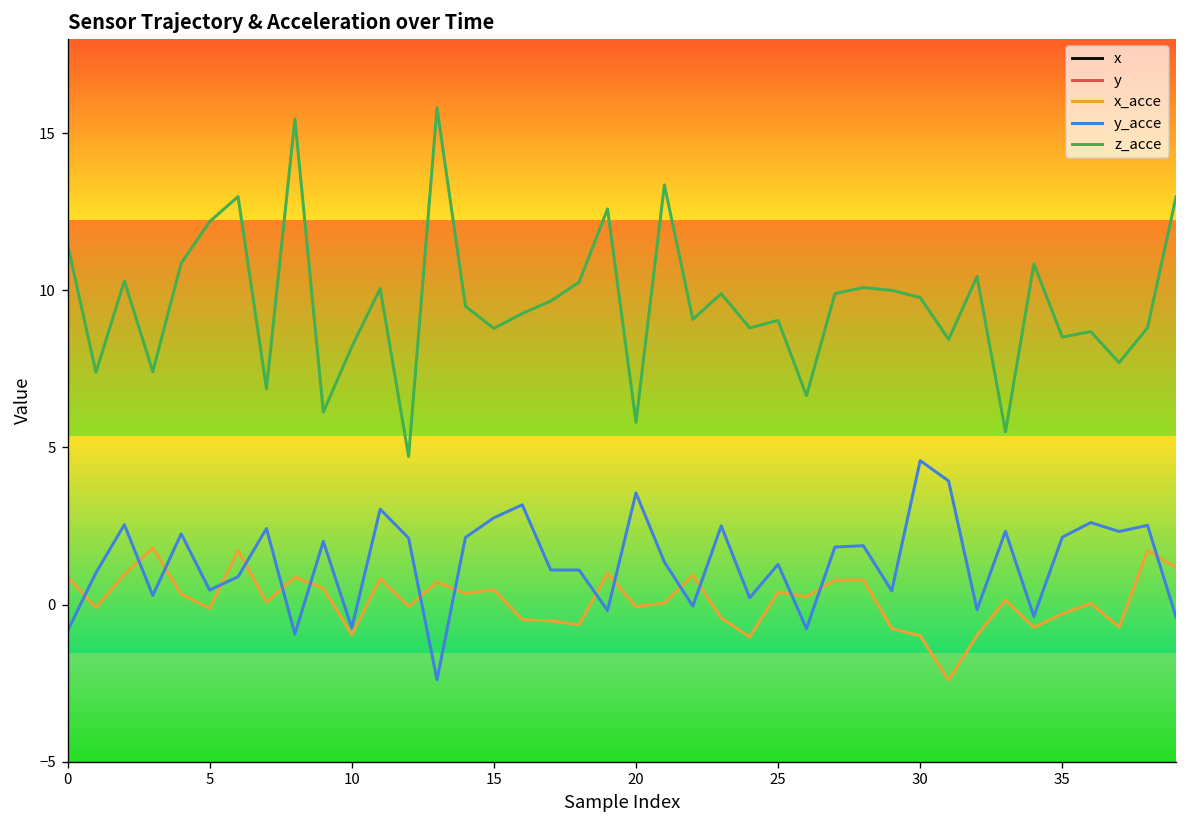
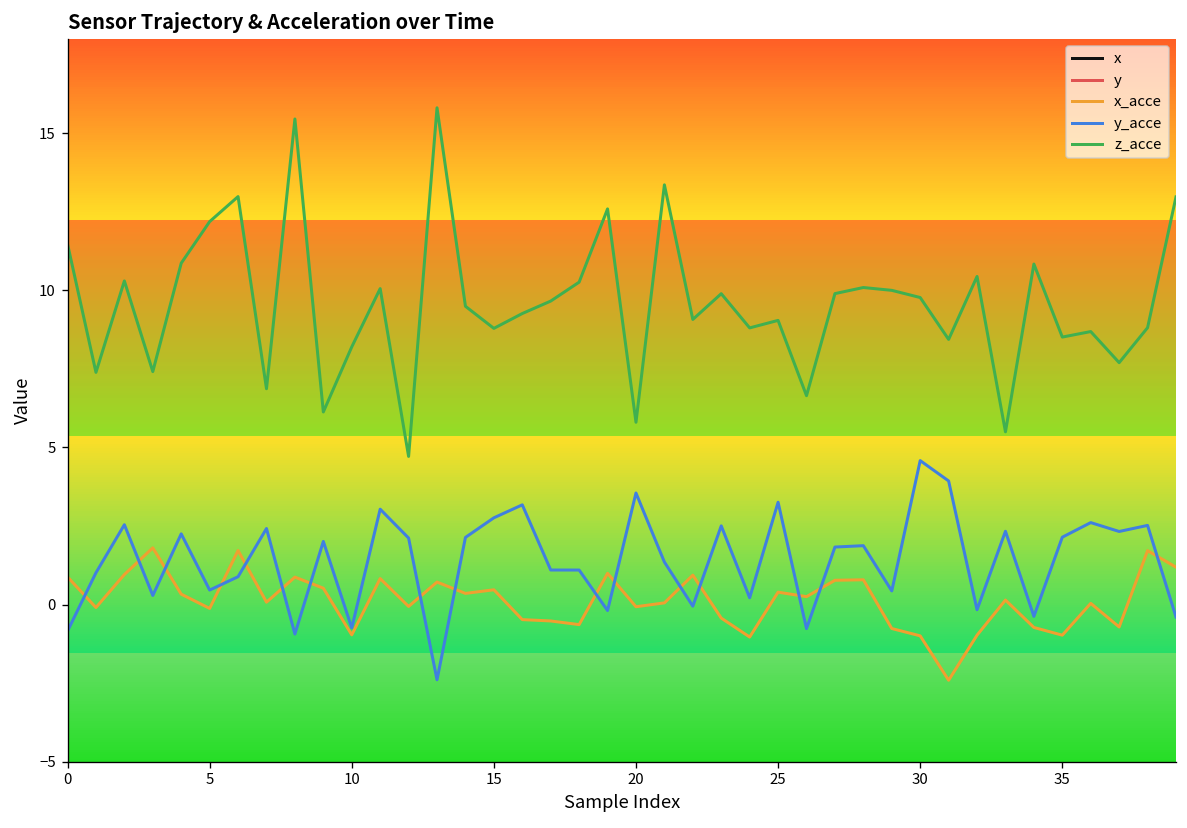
  {
    "x_acce": {
      "0": 0.9,
      "5": -0.1,
      "10": -1.0,
      "15": 0.5,
      "20": -0.1,
      "25": 0.4,
      "30": -1.0,
-     "35": -0.3
+     "35": -1.0
    },
    "y_acce": {
      "0": -0.8,
      "5": 0.5,
      "10": -0.7,
      "15": 2.8,
      "20": 3.5,
-     "25": 1.3,
+     "25": 3.3,
      "30": 4.6,
      "35": 2.1
    },
    "z_acce": {
      "0": 11.5,
      "5": 12.2,
      "10": 8.2,
      "15": 8.8,
      "20": 5.8,
      "25": 9.0,
      "30": 9.8,
      "35": 8.5
    }
  }
